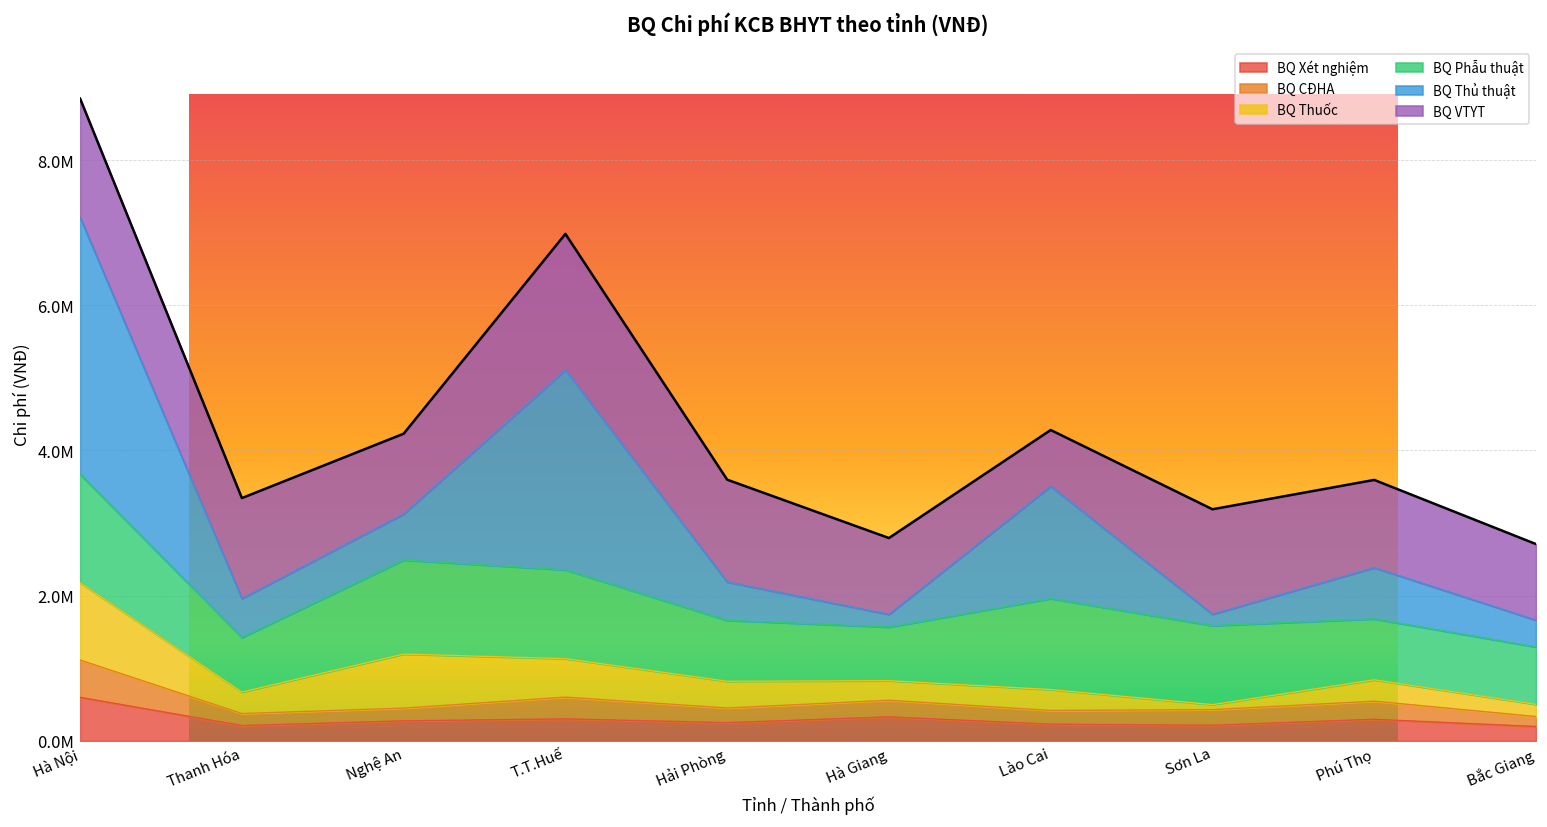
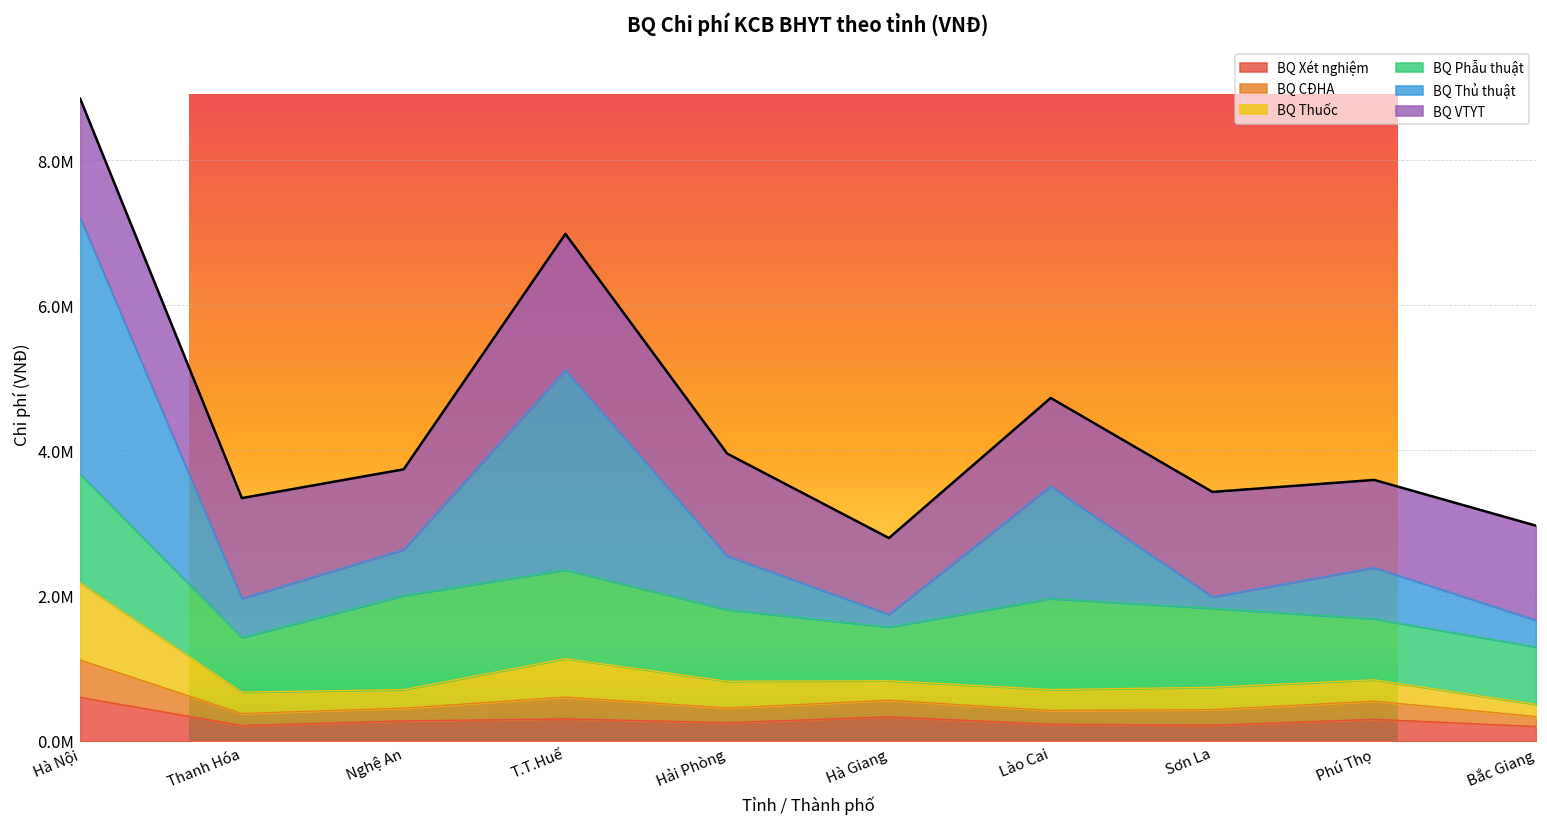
  {
    "BQ Chi phí KCB BHYT theo tỉnh (VNĐ)": {
      "BQ Thuốc": {
        "Hà Nội": 1100000,
        "Thanh Hóa": 300000,
-       "Nghệ An": 700000,
+       "Nghệ An": 300000,
        "T.T.Huế": 500000,
        "Hải Phòng": 400000,
        "Hà Giang": 300000,
        "Lào Cai": 300000,
-       "Sơn La": 100000,
+       "Sơn La": 300000,
        "Phú Thọ": 300000,
        "Bắc Giang": 200000
      },
      "BQ Phẫu thuật": {
        "Hà Nội": 1500000,
        "Thanh Hóa": 800000,
        "Nghệ An": 1300000,
        "T.T.Huế": 1200000,
-       "Hải Phòng": 800000,
+       "Hải Phòng": 1000000,
        "Hà Giang": 700000,
        "Lào Cai": 1300000,
        "Sơn La": 1100000,
        "Phú Thọ": 800000,
        "Bắc Giang": 800000
      },
      "BQ Thủ thuật": {
        "Hà Nội": 3500000,
        "Thanh Hóa": 500000,
        "Nghệ An": 600000,
        "T.T.Huế": 2800000,
-       "Hải Phòng": 500000,
+       "Hải Phòng": 700000,
        "Hà Giang": 200000,
        "Lào Cai": 1500000,
        "Sơn La": 200000,
        "Phú Thọ": 700000,
        "Bắc Giang": 400000
      },
      "BQ VTYT": {
        "Hà Nội": 1600000,
        "Thanh Hóa": 1400000,
        "Nghệ An": 1100000,
        "T.T.Huế": 1900000,
        "Hải Phòng": 1400000,
        "Hà Giang": 1100000,
-       "Lào Cai": 800000,
+       "Lào Cai": 1200000,
        "Sơn La": 1400000,
        "Phú Thọ": 1200000,
-       "Bắc Giang": 1000000
+       "Bắc Giang": 1300000
      }
    }
  }
